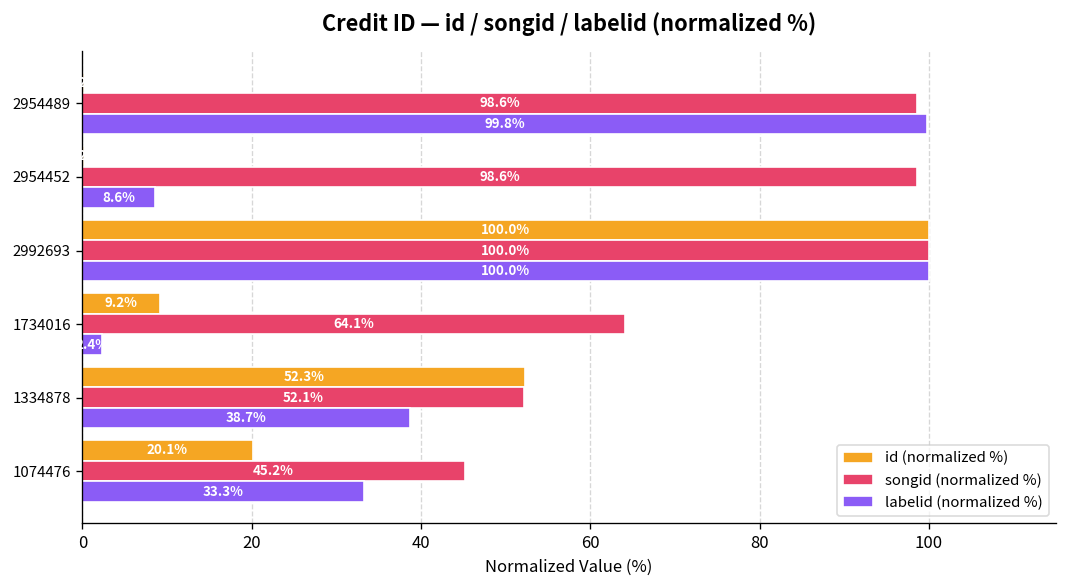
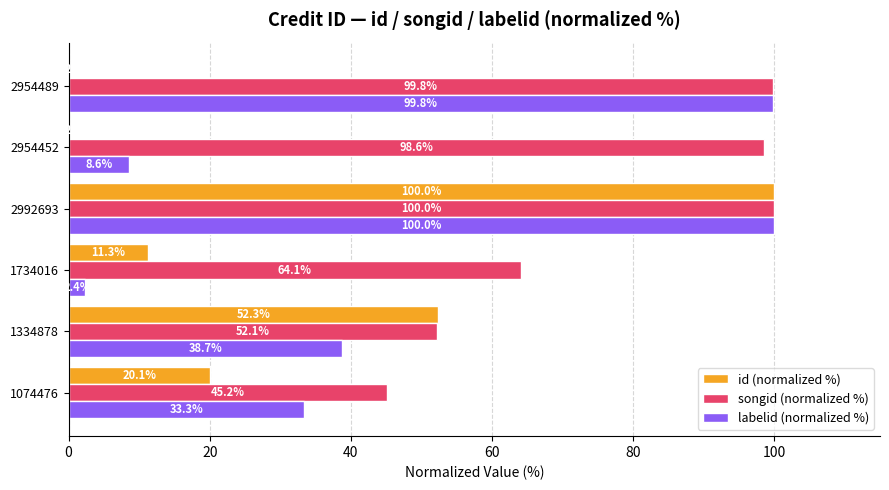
  {
    "id (normalized %)": {
      "2992693": "100.0%",
-     "1734016": "9.2%",
+     "1734016": "11.3%",
      "1334878": "52.3%",
      "1074476": "20.1%"
    },
    "songid (normalized %)": {
-     "2954489": "98.6%",
+     "2954489": "99.8%",
      "2954452": "98.6%",
      "2992693": "100.0%",
      "1734016": "64.1%",
      "1334878": "52.1%",
      "1074476": "45.2%"
    },
    "labelid (normalized %)": {
      "2954489": "99.8%",
      "2954452": "8.6%",
      "2992693": "100.0%",
      "1734016": "2.4%",
      "1334878": "38.7%",
      "1074476": "33.3%"
    }
  }
